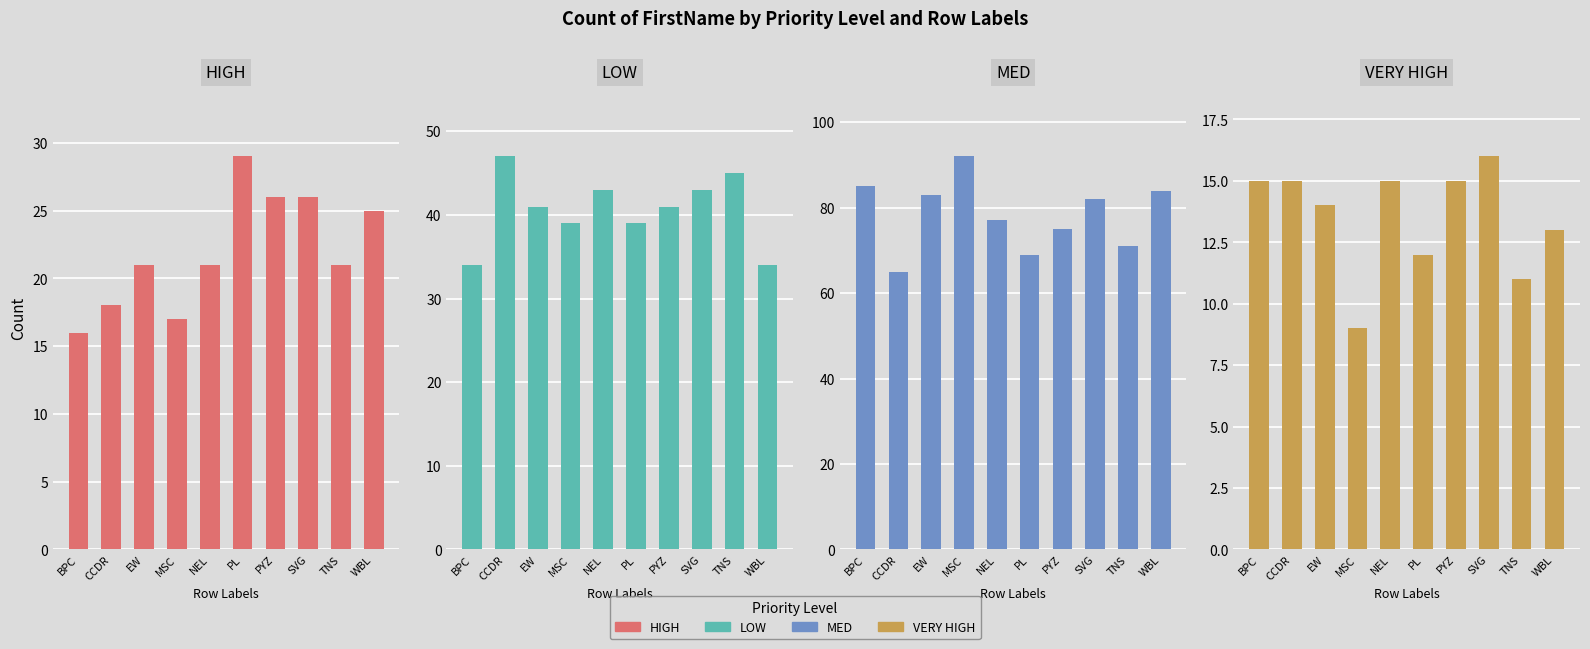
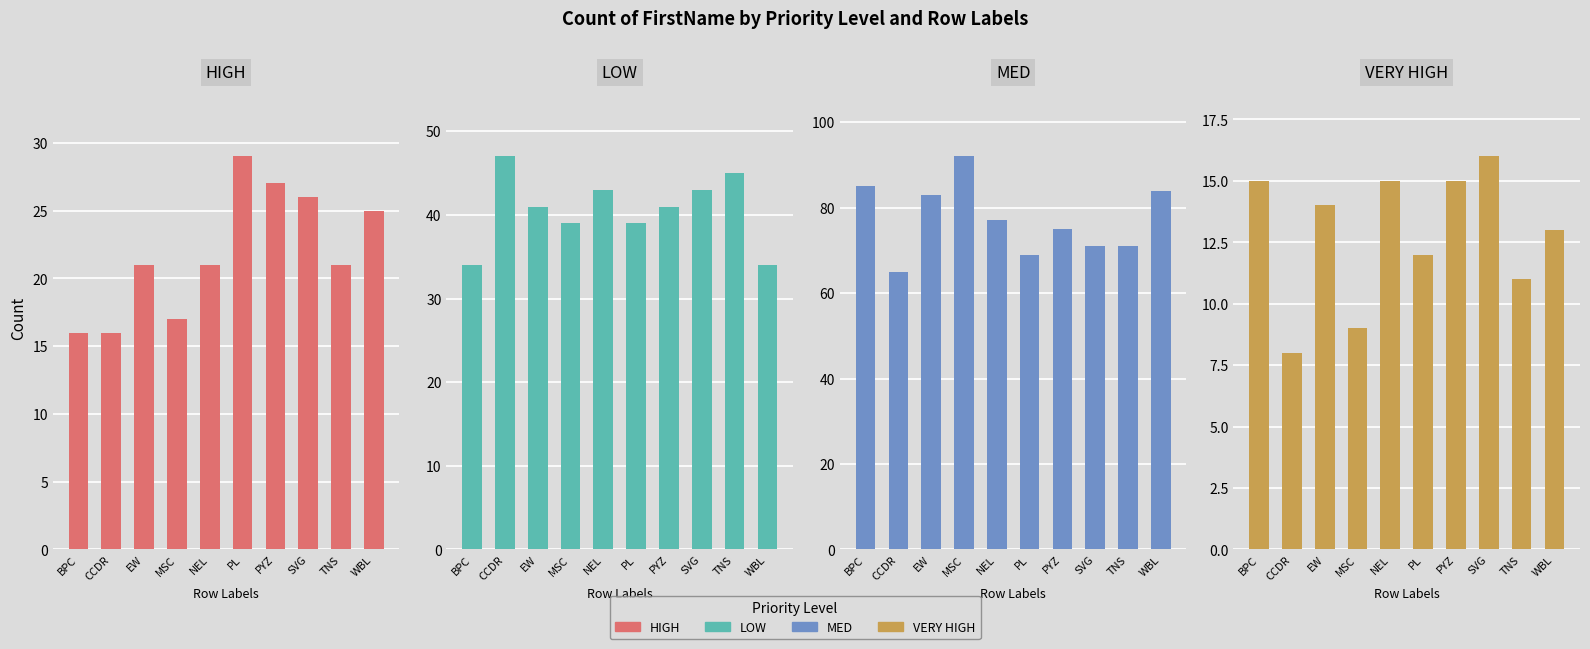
  {
    "HIGH": {
      "BPC": 16,
-     "CCDR": 18,
+     "CCDR": 16,
      "EW": 21,
      "MSC": 17,
      "NEL": 21,
      "PL": 29,
-     "PYZ": 26,
+     "PYZ": 27,
      "SVG": 26,
      "TNS": 21,
      "WBL": 25
    },
    "LOW": {
      "BPC": 34,
      "CCDR": 47,
      "EW": 41,
      "MSC": 39,
      "NEL": 43,
      "PL": 39,
      "PYZ": 41,
      "SVG": 43,
      "TNS": 45,
      "WBL": 34
    },
    "MED": {
      "BPC": 85,
      "CCDR": 65,
      "EW": 83,
      "MSC": 92,
      "NEL": 77,
      "PL": 69,
      "PYZ": 75,
-     "SVG": 82,
+     "SVG": 71,
      "TNS": 71,
      "WBL": 84
    },
    "VERY HIGH": {
      "BPC": 15,
-     "CCDR": 15,
+     "CCDR": 8,
      "EW": 14,
      "MSC": 9,
      "NEL": 15,
      "PL": 12,
      "PYZ": 15,
      "SVG": 16,
      "TNS": 11,
      "WBL": 13
    }
  }
